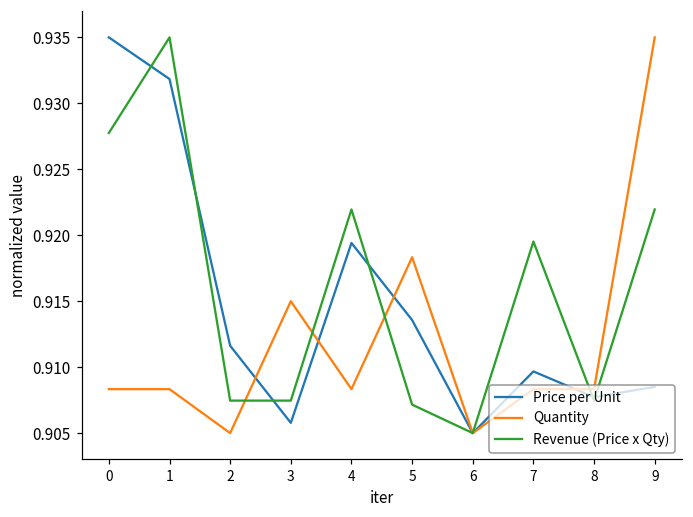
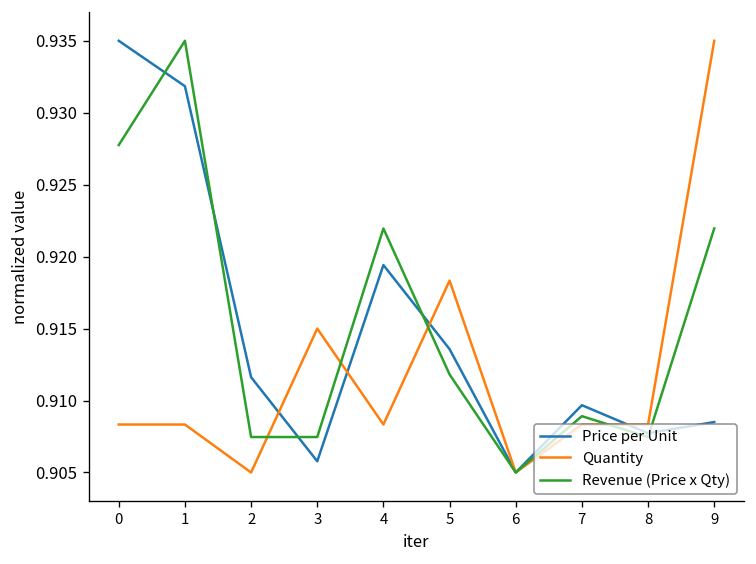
  {
    "Price per Unit": {
      "0": 0.9350,
      "1": 0.9318,
      "2": 0.9116,
      "3": 0.9058,
      "4": 0.9194,
      "5": 0.9136,
      "7": 0.9097
    },
    "Quantity": {
      "0": 0.9083,
      "1": 0.9083,
      "2": 0.9050,
      "3": 0.9150,
      "4": 0.9083,
      "5": 0.9183,
      "9": 0.9350
    },
    "Revenue (Price x Qty)": {
      "0": 0.9278,
      "1": 0.9350,
      "2": 0.9075,
      "3": 0.9075,
      "4": 0.9220,
-     "5": 0.9072,
-     "7": 0.9195,
+     "5": 0.9118,
+     "7": 0.9089,
      "9": 0.9220
    }
  }
